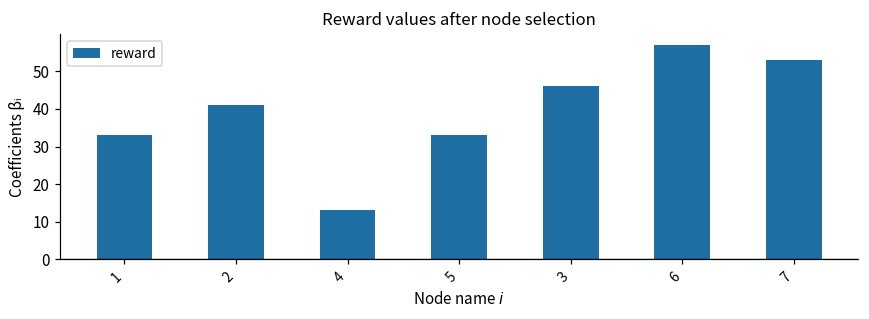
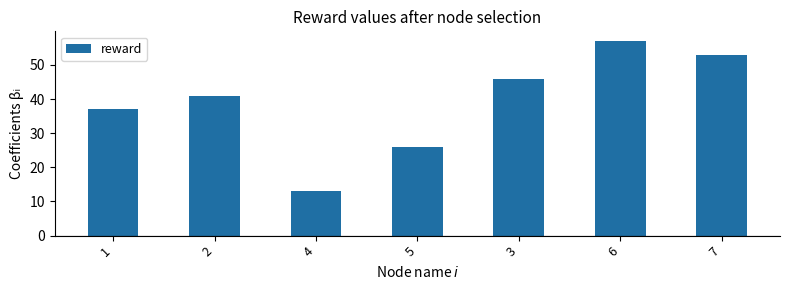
  {
-   "1": 33,
+   "1": 37,
    "2": 41,
    "4": 13,
-   "5": 33,
+   "5": 26,
    "3": 46,
    "6": 57,
    "7": 53
  }
